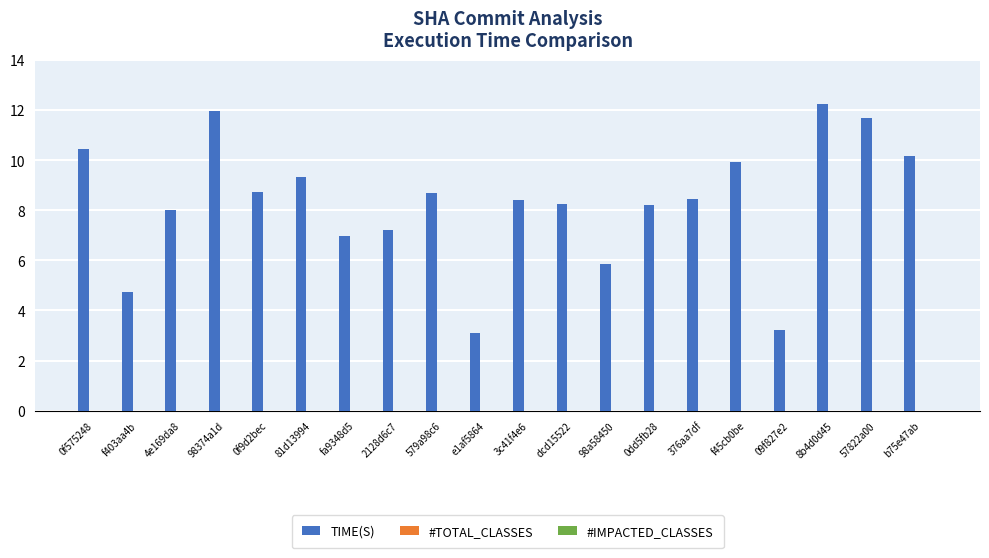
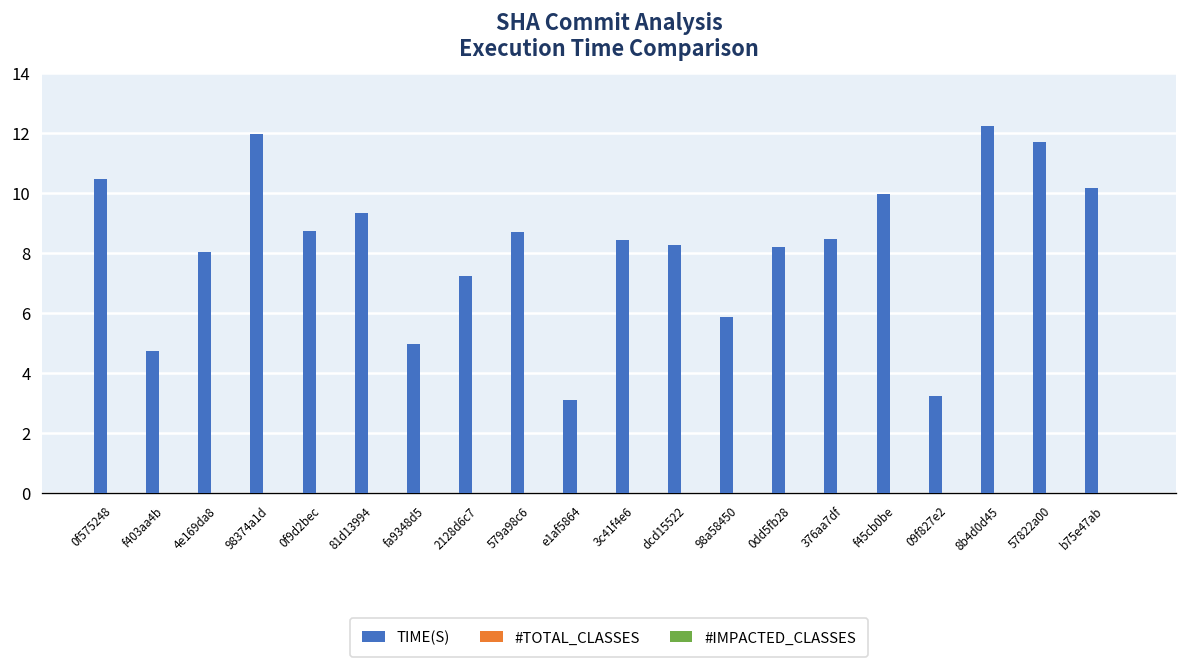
  {
    "TIME(S)": {
      "0f575248": 10.5,
      "f403aa4b": 4.7,
      "4e169da8": 8.0,
      "98374a1d": 12.0,
      "0f9d2bec": 8.7,
      "81d13994": 9.3,
-     "fa9348d5": 7.0,
+     "fa9348d5": 4.9,
      "2128d6c7": 7.2,
      "579a98c6": 8.7,
      "e1af5864": 3.1,
      "3c41f4e6": 8.4,
      "dcd15522": 8.3,
      "98a58450": 5.9,
      "0dd5fb28": 8.2,
      "376aa7df": 8.4,
      "f45cb0be": 9.9,
      "09f827e2": 3.2,
      "8b4d0d45": 12.2,
      "57822a00": 11.7,
      "b75e47ab": 10.2
    },
    "#TOTAL_CLASSES": {
      "0f575248": 0.0,
      "f403aa4b": 0.0,
      "4e169da8": 0.0,
      "98374a1d": 0.0,
      "0f9d2bec": 0.0,
      "81d13994": 0.0,
      "fa9348d5": 0.0,
      "2128d6c7": 0.0,
      "579a98c6": 0.0,
      "e1af5864": 0.0,
      "3c41f4e6": 0.0,
      "dcd15522": 0.0,
      "98a58450": 0.0,
      "0dd5fb28": 0.0,
      "376aa7df": 0.0,
      "f45cb0be": 0.0,
      "09f827e2": 0.0,
      "8b4d0d45": 0.0,
      "57822a00": 0.0,
      "b75e47ab": 0.0
    },
    "#IMPACTED_CLASSES": {
      "0f575248": 0.0,
      "f403aa4b": 0.0,
      "4e169da8": 0.0,
      "98374a1d": 0.0,
      "0f9d2bec": 0.0,
      "81d13994": 0.0,
      "fa9348d5": 0.0,
      "2128d6c7": 0.0,
      "579a98c6": 0.0,
      "e1af5864": 0.0,
      "3c41f4e6": 0.0,
      "dcd15522": 0.0,
      "98a58450": 0.0,
      "0dd5fb28": 0.0,
      "376aa7df": 0.0,
      "f45cb0be": 0.0,
      "09f827e2": 0.0,
      "8b4d0d45": 0.0,
      "57822a00": 0.0,
      "b75e47ab": 0.0
    }
  }
